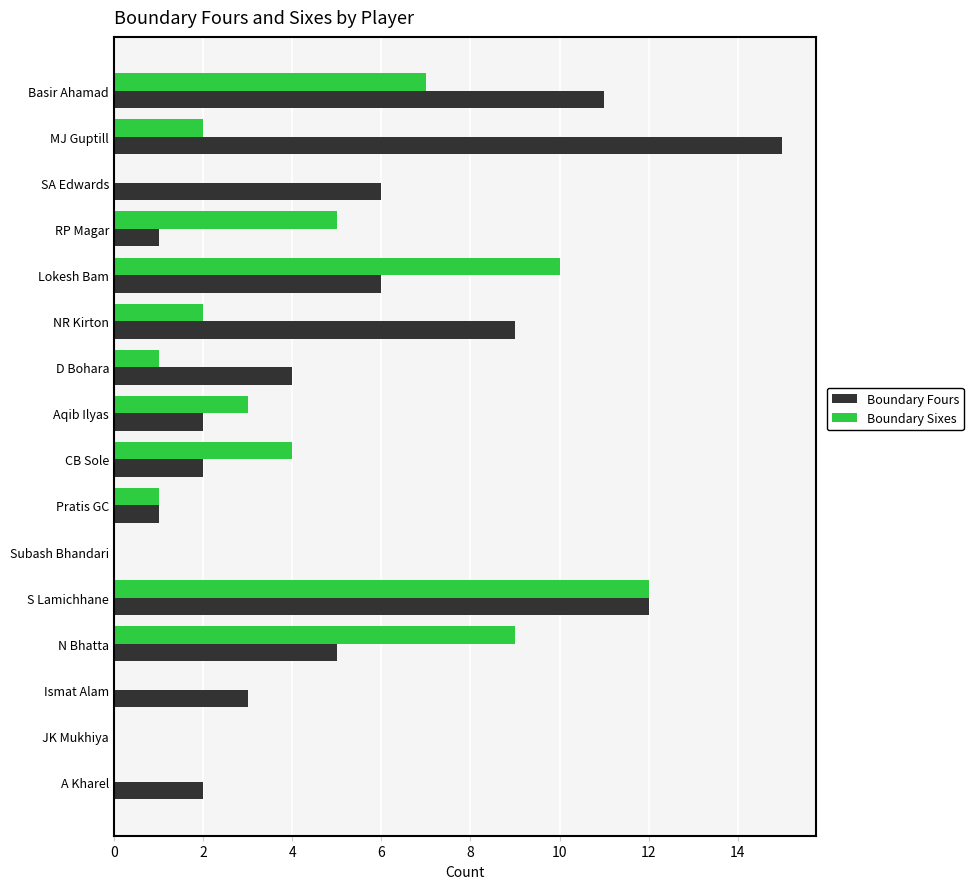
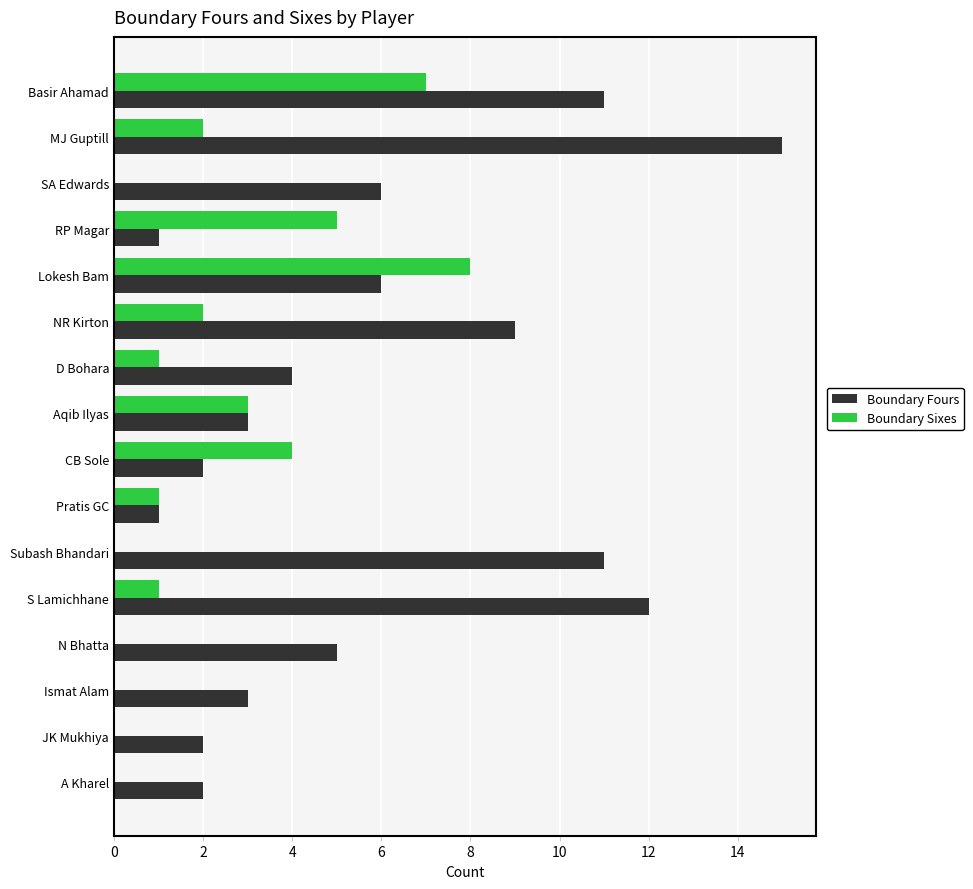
  {
    "Boundary Fours": {
      "Basir Ahamad": 11,
      "MJ Guptill": 15,
      "SA Edwards": 6,
      "RP Magar": 1,
      "Lokesh Bam": 6,
      "NR Kirton": 9,
      "D Bohara": 4,
-     "Aqib Ilyas": 2,
+     "Aqib Ilyas": 3,
      "CB Sole": 2,
      "Pratis GC": 1,
-     "Subash Bhandari": 0,
+     "Subash Bhandari": 11,
      "S Lamichhane": 12,
      "N Bhatta": 5,
      "Ismat Alam": 3,
-     "JK Mukhiya": 0,
+     "JK Mukhiya": 2,
      "A Kharel": 2
    },
    "Boundary Sixes": {
      "Basir Ahamad": 7,
      "MJ Guptill": 2,
      "SA Edwards": 0,
      "RP Magar": 5,
-     "Lokesh Bam": 10,
+     "Lokesh Bam": 8,
      "NR Kirton": 2,
      "D Bohara": 1,
      "Aqib Ilyas": 3,
      "CB Sole": 4,
      "Pratis GC": 1,
      "Subash Bhandari": 0,
-     "S Lamichhane": 12,
-     "N Bhatta": 9,
+     "S Lamichhane": 1,
+     "N Bhatta": 0,
      "Ismat Alam": 0,
      "JK Mukhiya": 0,
      "A Kharel": 0
    }
  }
